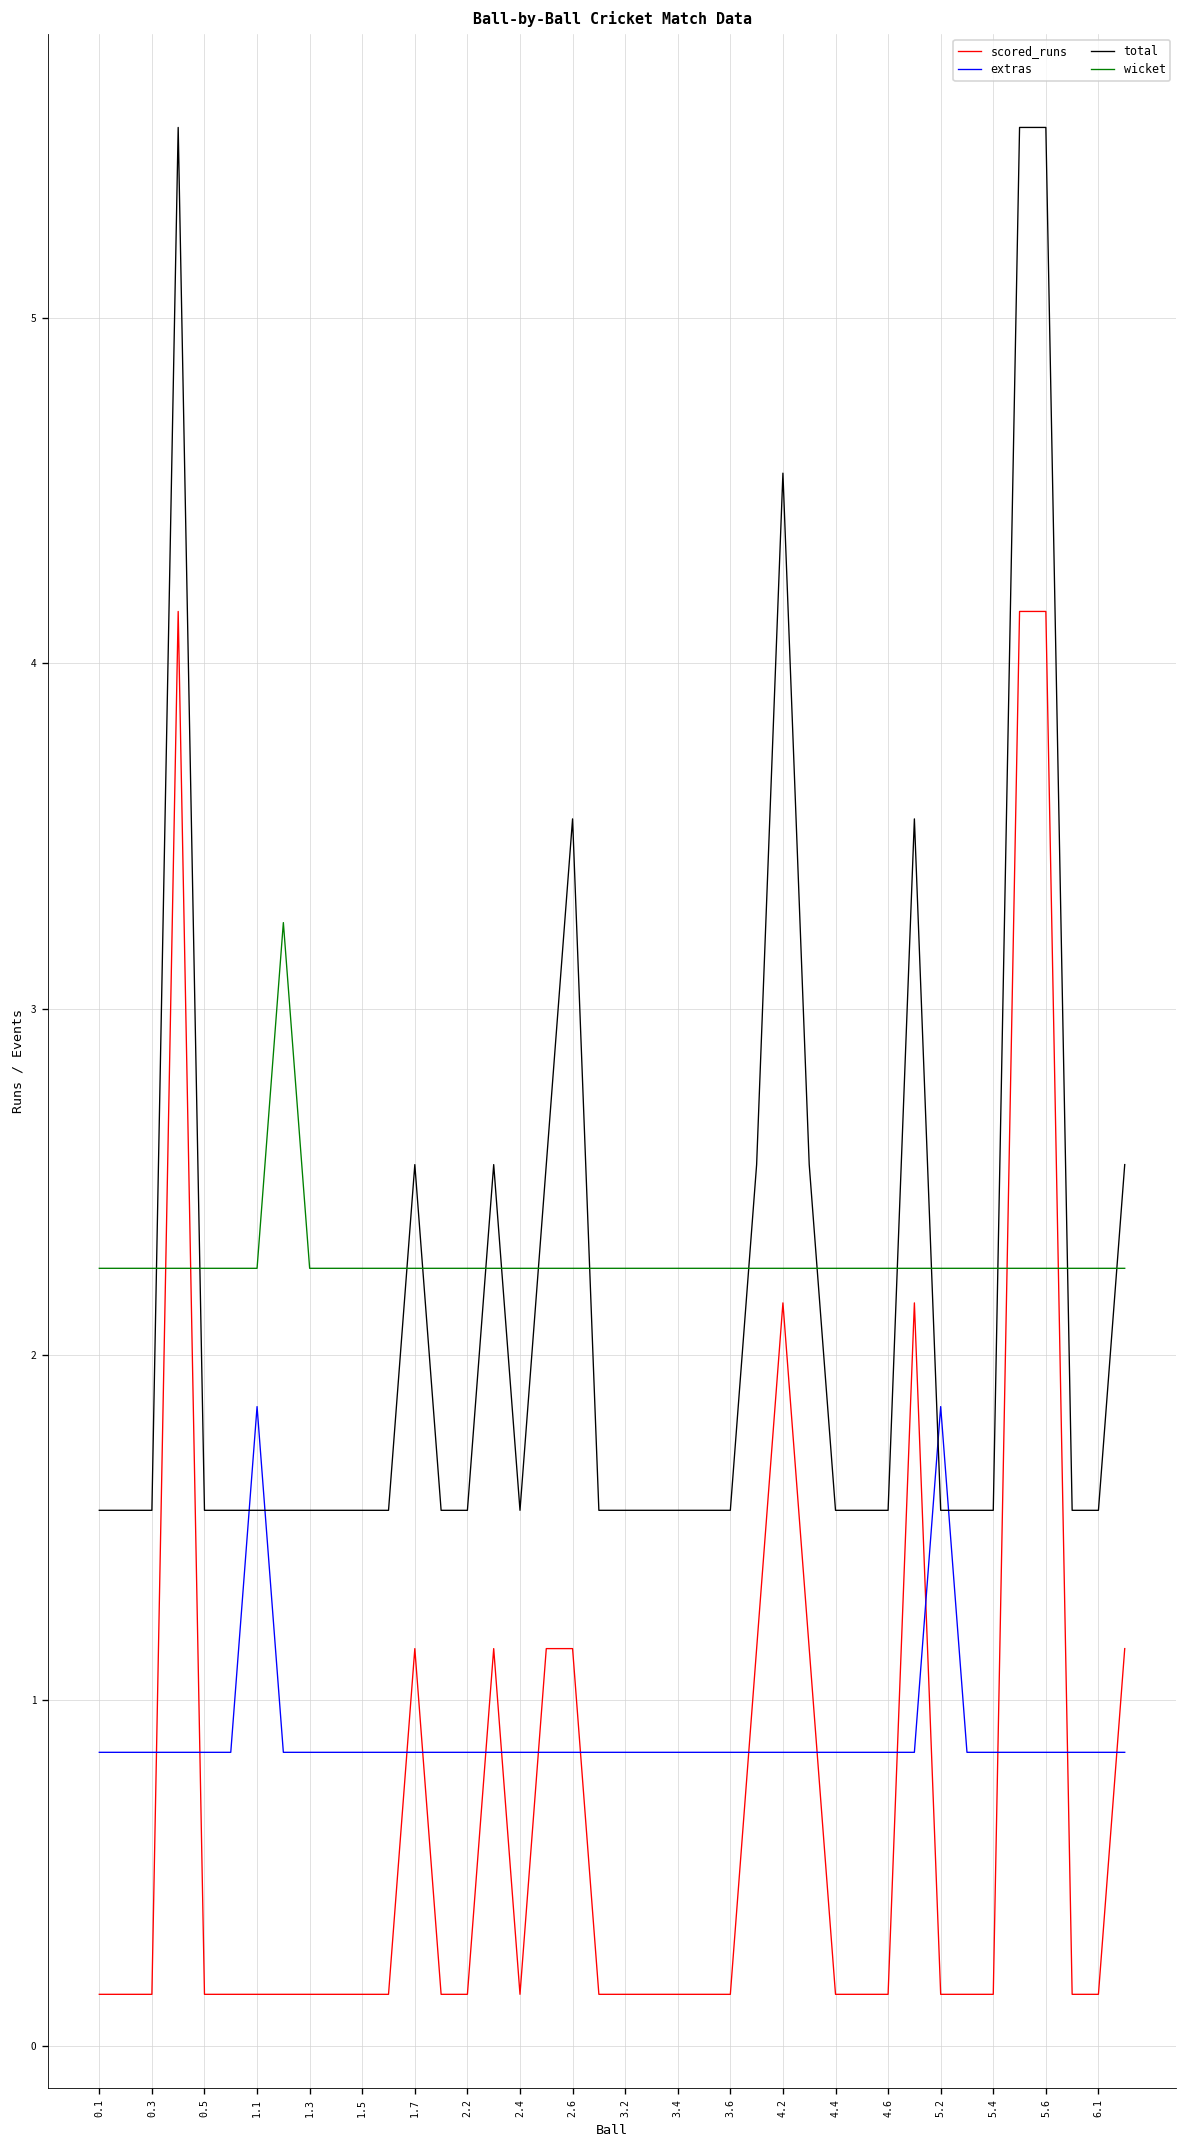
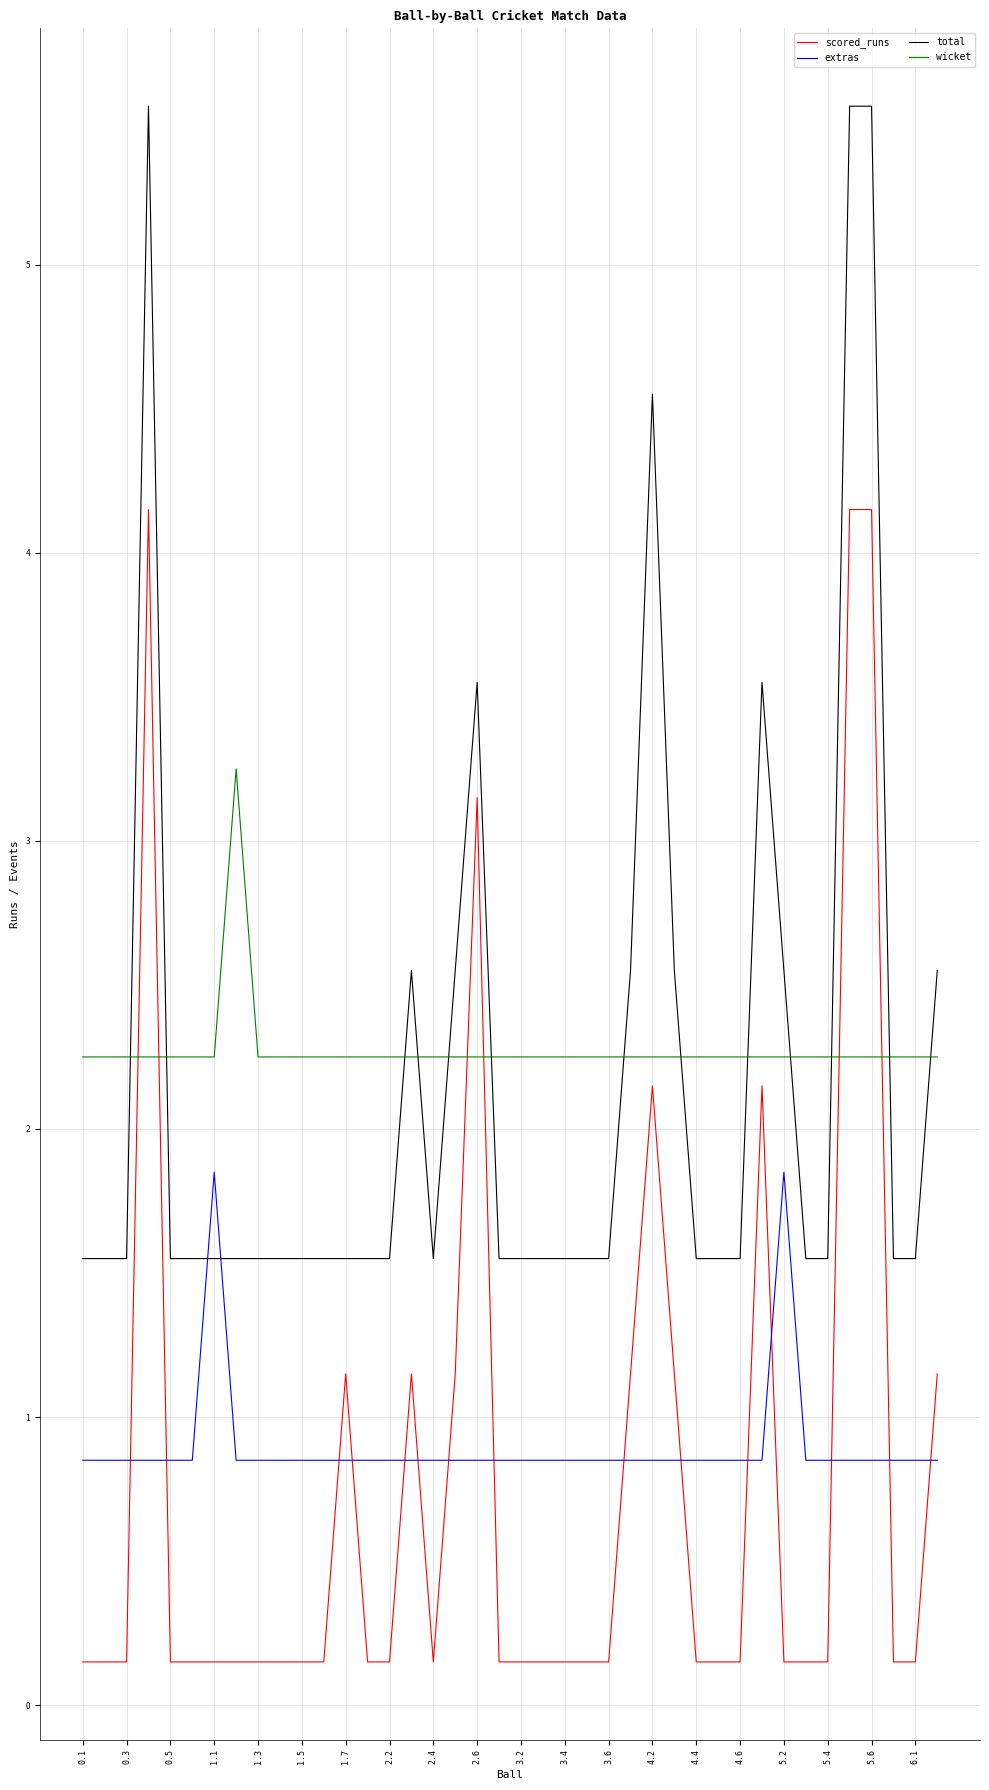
  {
    "scored_runs": {
      "0.1": 0.15,
      "0.3": 0.15,
      "0.5": 0.15,
      "1.1": 0.15,
      "1.3": 0.15,
      "1.5": 0.15,
      "1.7": 1.15,
      "2.2": 0.15,
      "2.4": 0.15,
-     "2.6": 1.15,
+     "2.6": 3.15,
      "3.2": 0.15,
      "3.4": 0.15,
      "3.6": 0.15,
      "4.2": 2.15,
      "4.4": 0.15,
      "4.6": 0.15,
      "5.2": 0.15,
      "5.4": 0.15,
      "5.6": 4.15,
      "6.1": 0.15
    },
    "extras": {
      "0.1": 0.85,
      "0.3": 0.85,
      "0.5": 0.85,
      "1.1": 1.85,
      "1.3": 0.85,
      "1.5": 0.85,
      "1.7": 0.85,
      "2.2": 0.85,
      "2.4": 0.85,
      "2.6": 0.85,
      "3.2": 0.85,
      "3.4": 0.85,
      "3.6": 0.85,
      "4.2": 0.85,
      "4.4": 0.85,
      "4.6": 0.85,
      "5.2": 1.85,
      "5.4": 0.85,
      "5.6": 0.85,
      "6.1": 0.85
    },
    "total": {
      "0.1": 1.55,
      "0.3": 1.55,
      "0.5": 1.55,
      "1.1": 1.55,
      "1.3": 1.55,
      "1.5": 1.55,
-     "1.7": 2.55,
+     "1.7": 1.55,
      "2.2": 1.55,
      "2.4": 1.55,
      "2.6": 3.55,
      "3.2": 1.55,
      "3.4": 1.55,
      "3.6": 1.55,
      "4.2": 4.55,
      "4.4": 1.55,
      "4.6": 1.55,
-     "5.2": 1.55,
+     "5.2": 2.55,
      "5.4": 1.55,
      "5.6": 5.55,
      "6.1": 1.55
    },
    "wicket": {
      "0.1": 2.25,
      "0.3": 2.25,
      "0.5": 2.25,
      "1.1": 2.25,
      "1.3": 2.25,
      "1.5": 2.25,
      "1.7": 2.25,
      "2.2": 2.25,
      "2.4": 2.25,
      "2.6": 2.25,
      "3.2": 2.25,
      "3.4": 2.25,
      "3.6": 2.25,
      "4.2": 2.25,
      "4.4": 2.25,
      "4.6": 2.25,
      "5.2": 2.25,
      "5.4": 2.25,
      "5.6": 2.25,
      "6.1": 2.25
    }
  }
